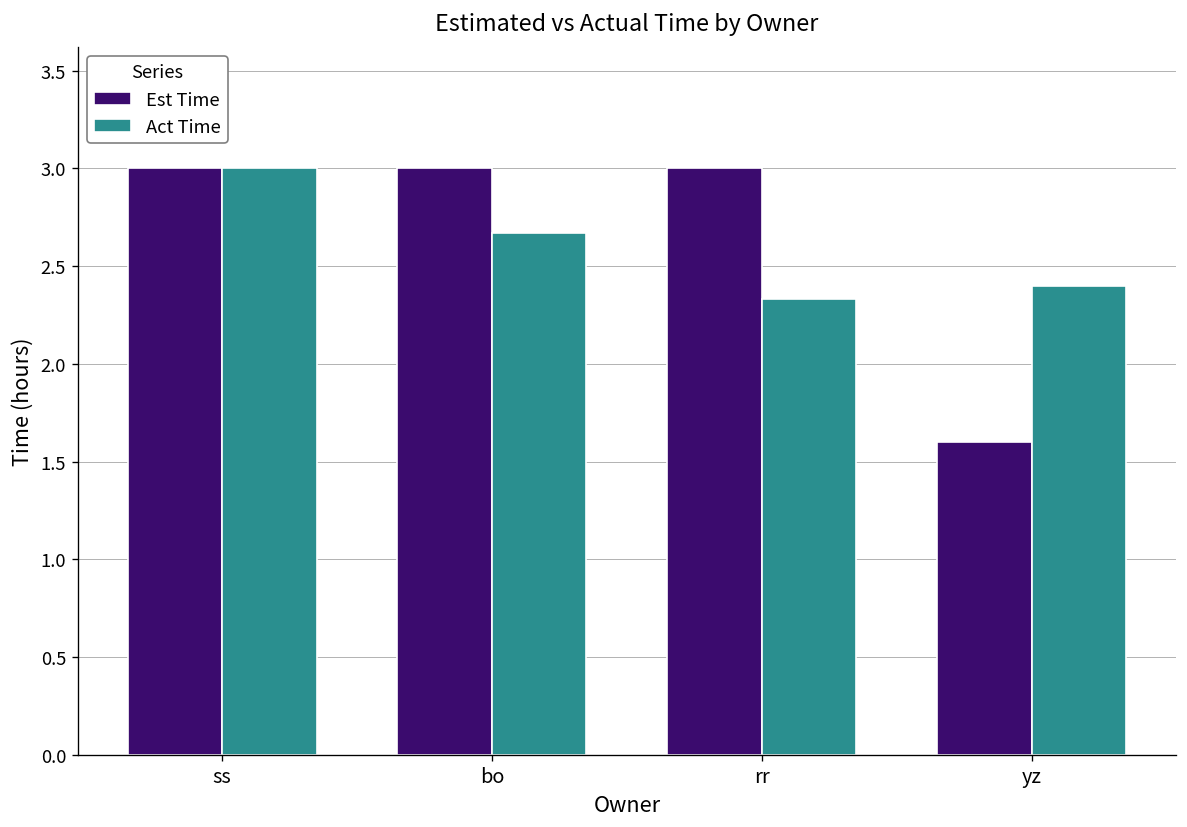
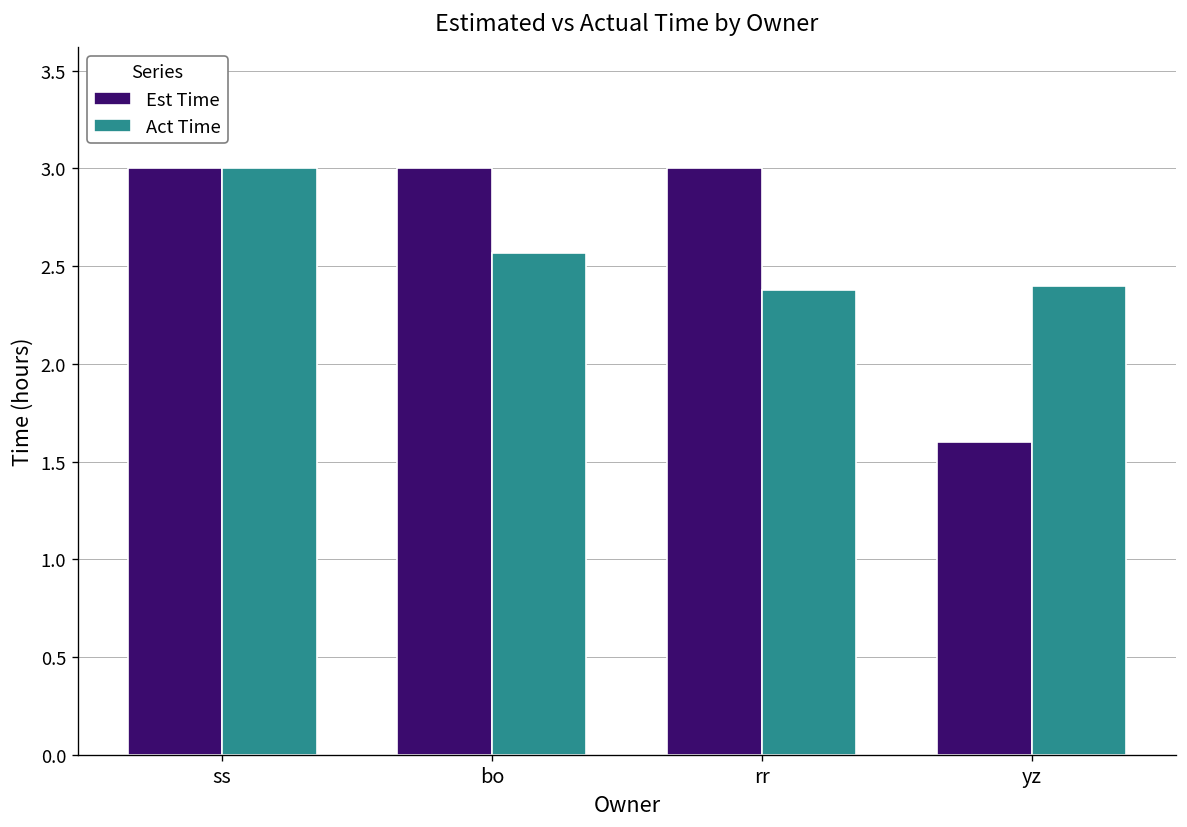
  {
    "Est Time": {
      "ss": 3.00,
      "bo": 3.00,
      "rr": 3.00,
      "yz": 1.60
    },
    "Act Time": {
      "ss": 3.00,
-     "bo": 2.67,
-     "rr": 2.33,
+     "bo": 2.57,
+     "rr": 2.38,
      "yz": 2.40
    }
  }
